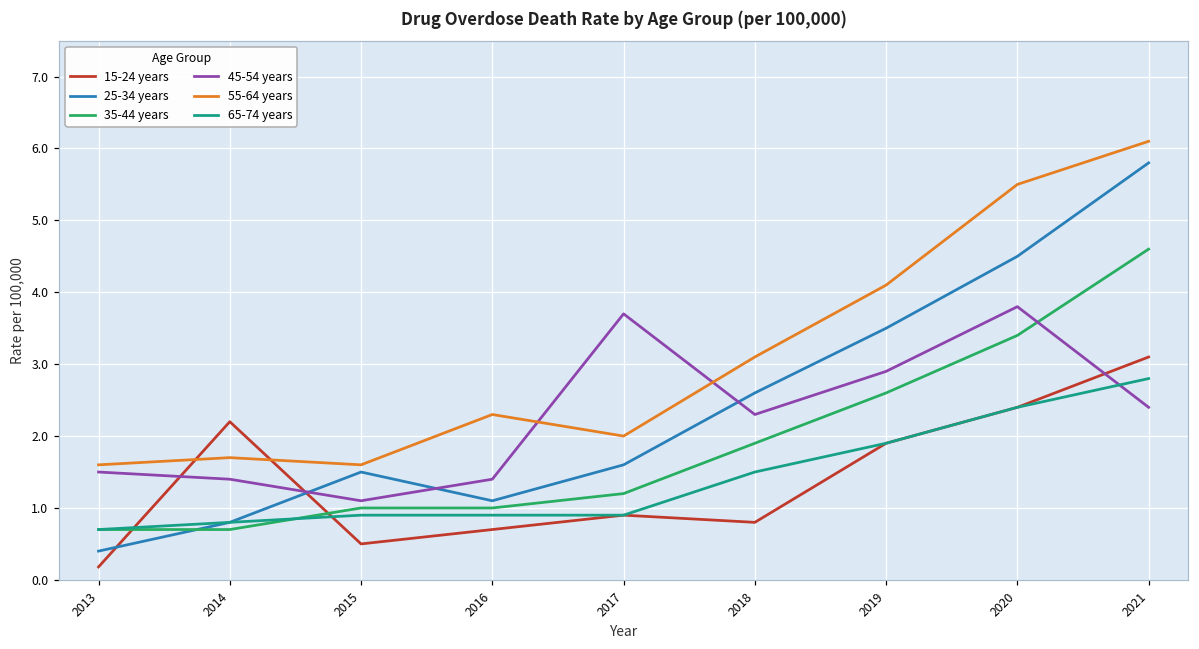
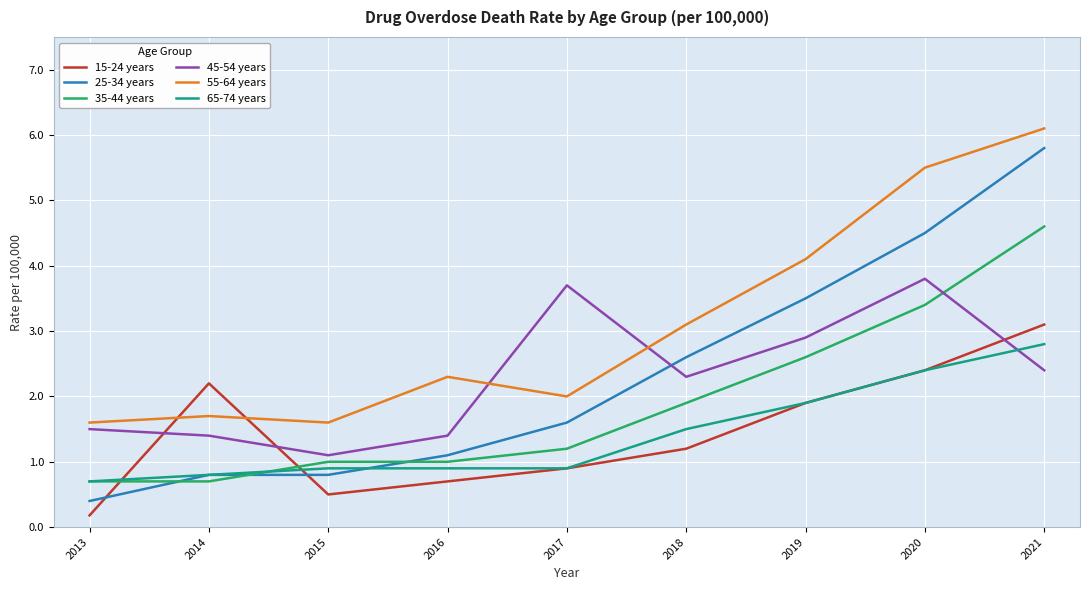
  {
    "15-24 years": {
      "2013": 0.2,
      "2014": 2.2,
      "2015": 0.5,
      "2016": 0.7,
-     "2018": 0.8,
+     "2018": 1.2,
      "2021": 3.1
    },
    "25-34 years": {
      "2013": 0.4,
-     "2015": 1.5,
+     "2015": 0.8,
      "2016": 1.1,
      "2017": 1.6,
      "2018": 2.6,
      "2019": 3.5,
      "2020": 4.5,
      "2021": 5.8
    },
    "45-54 years": {
      "2013": 1.5,
      "2014": 1.4,
      "2015": 1.1,
      "2016": 1.4,
      "2017": 3.7,
      "2018": 2.3,
      "2019": 2.9,
      "2020": 3.8,
      "2021": 2.4
    },
    "55-64 years": {
      "2013": 1.6,
      "2014": 1.7,
      "2015": 1.6,
      "2016": 2.3,
      "2017": 2.0,
      "2018": 3.1,
      "2019": 4.1,
      "2020": 5.5,
      "2021": 6.1
    }
  }
